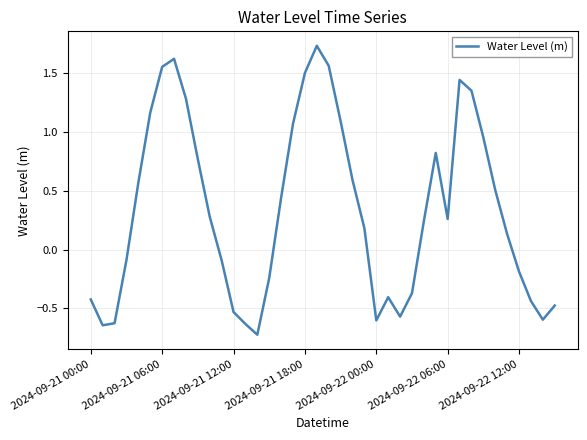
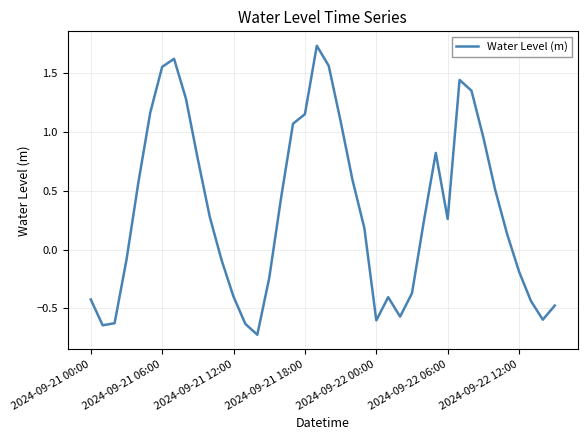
  {
    "2024-09-21 00:00": -0.42,
    "2024-09-21 06:00": 1.55,
-   "2024-09-21 12:00": -0.53,
-   "2024-09-21 18:00": 1.50,
+   "2024-09-21 12:00": -0.40,
+   "2024-09-21 18:00": 1.15,
    "2024-09-22 00:00": -0.60,
    "2024-09-22 06:00": 0.26,
    "2024-09-22 12:00": -0.19
  }
